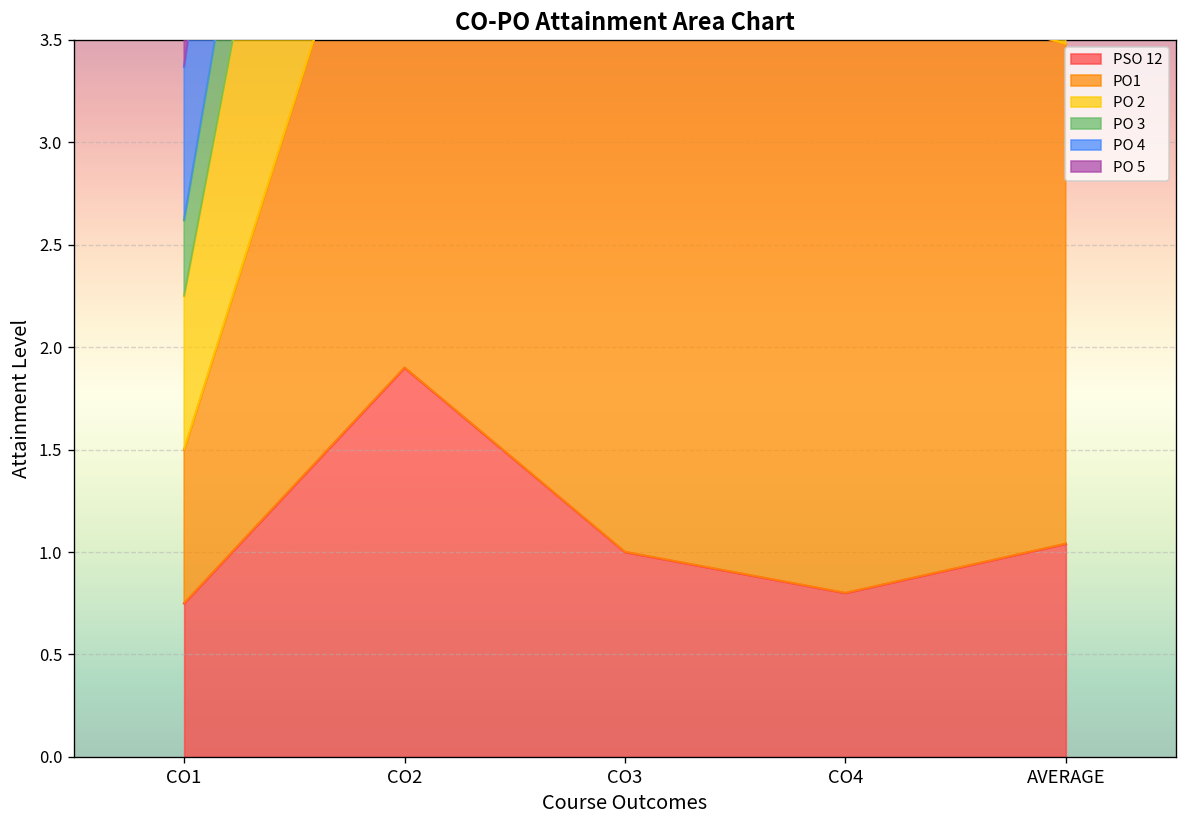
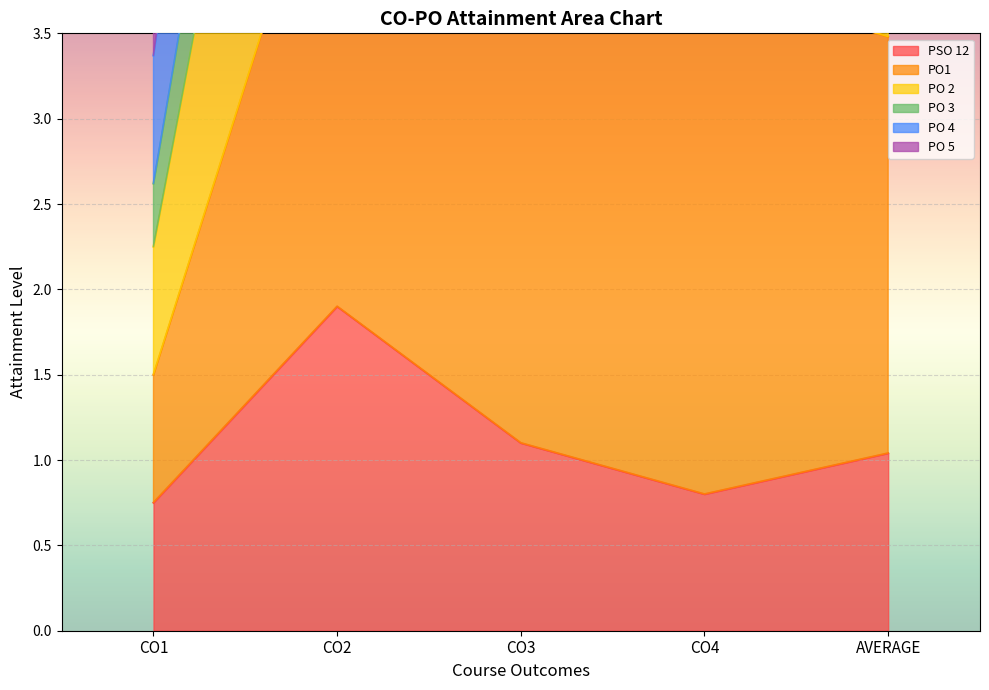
  {
    "PSO 12": {
      "CO1": 0.75,
      "CO2": 1.9,
-     "CO3": 1.0,
+     "CO3": 1.1,
      "CO4": 0.8,
      "AVERAGE": 1.04
    },
    "PO1": {
      "CO1": 0.75,
      "AVERAGE": 2.44
    },
    "PO 2": {
      "CO1": 0.75
    },
    "PO 3": {
      "CO1": 0.37
    },
    "PO 4": {
      "CO1": 0.75
    }
  }
